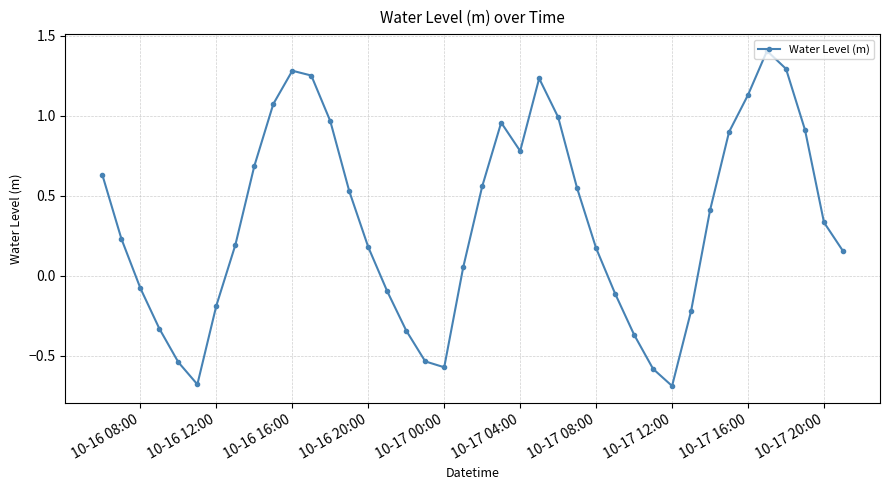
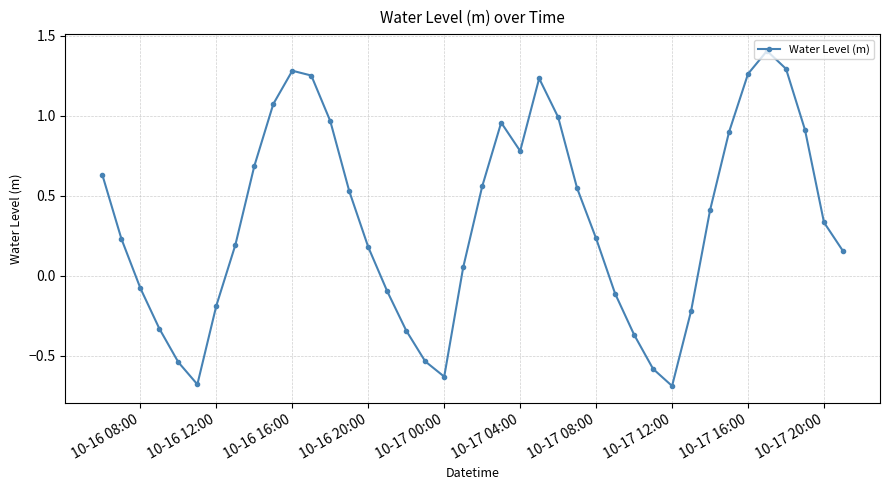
  {
    "10-16 08:00": -0.08,
    "10-16 12:00": -0.19,
    "10-16 16:00": 1.28,
    "10-16 20:00": 0.18,
-   "10-17 00:00": -0.57,
+   "10-17 00:00": -0.63,
    "10-17 04:00": 0.78,
-   "10-17 08:00": 0.17,
+   "10-17 08:00": 0.23,
    "10-17 12:00": -0.69,
-   "10-17 16:00": 1.13,
+   "10-17 16:00": 1.26,
    "10-17 20:00": 0.33
  }
